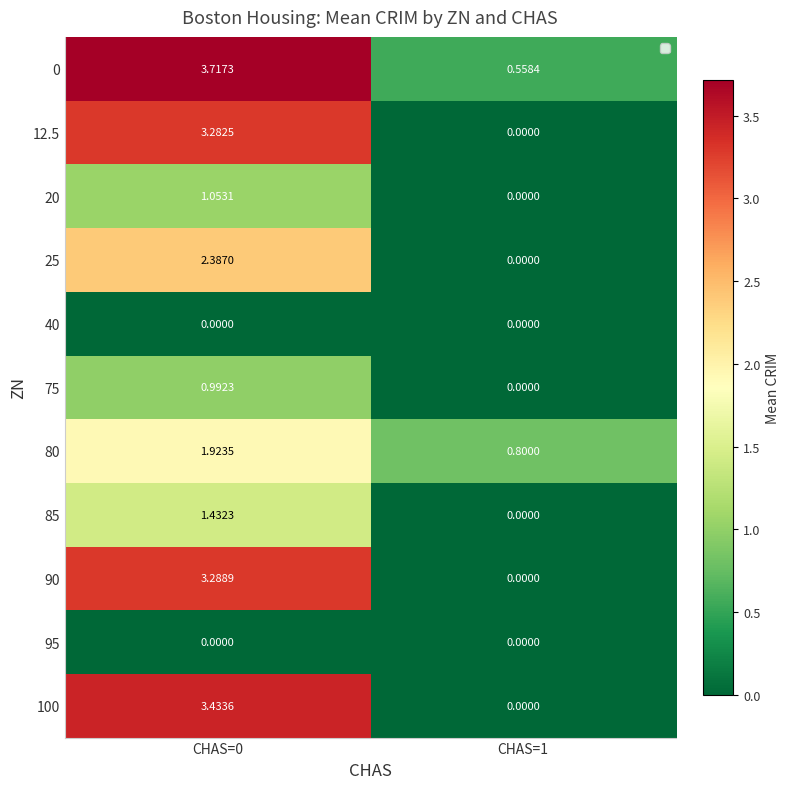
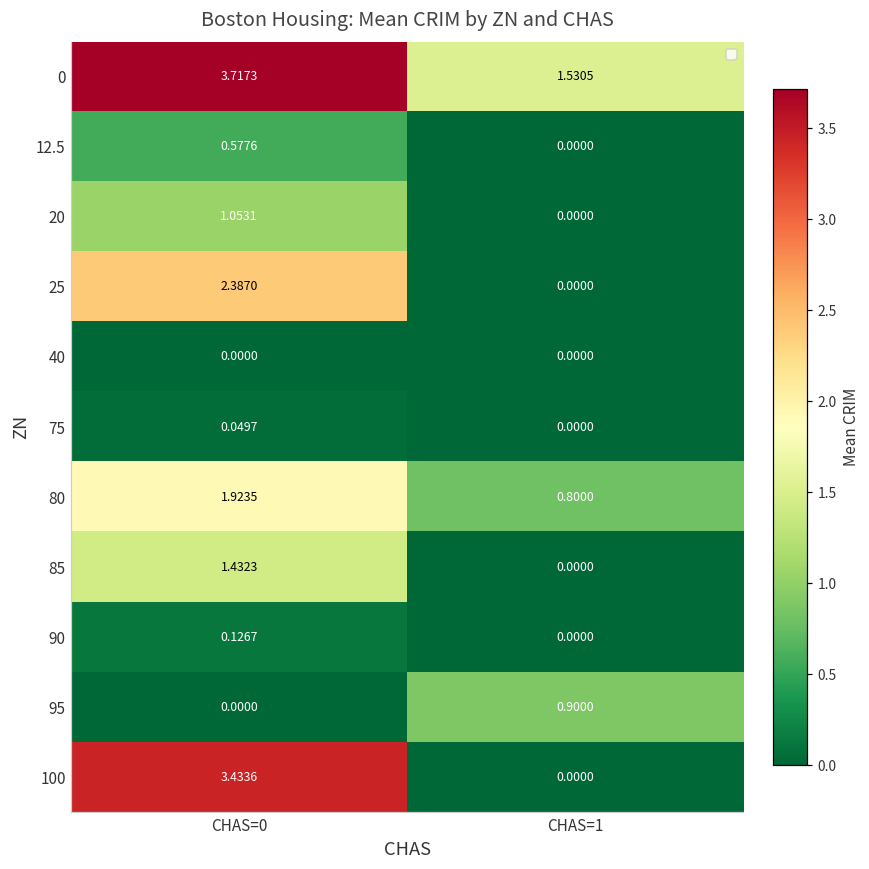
  {
    "0": {
      "CHAS=0": 3.7173,
-     "CHAS=1": 0.5584
+     "CHAS=1": 1.5305
    },
    "12.5": {
-     "CHAS=0": 3.2825,
+     "CHAS=0": 0.5776,
      "CHAS=1": 0.0000
    },
    "20": {
      "CHAS=0": 1.0531,
      "CHAS=1": 0.0000
    },
    "25": {
      "CHAS=0": 2.3870,
      "CHAS=1": 0.0000
    },
    "40": {
      "CHAS=0": 0.0000,
      "CHAS=1": 0.0000
    },
    "75": {
-     "CHAS=0": 0.9923,
+     "CHAS=0": 0.0497,
      "CHAS=1": 0.0000
    },
    "80": {
      "CHAS=0": 1.9235,
      "CHAS=1": 0.8000
    },
    "85": {
      "CHAS=0": 1.4323,
      "CHAS=1": 0.0000
    },
    "90": {
-     "CHAS=0": 3.2889,
+     "CHAS=0": 0.1267,
      "CHAS=1": 0.0000
    },
    "95": {
      "CHAS=0": 0.0000,
-     "CHAS=1": 0.0000
+     "CHAS=1": 0.9000
    },
    "100": {
      "CHAS=0": 3.4336,
      "CHAS=1": 0.0000
    }
  }
